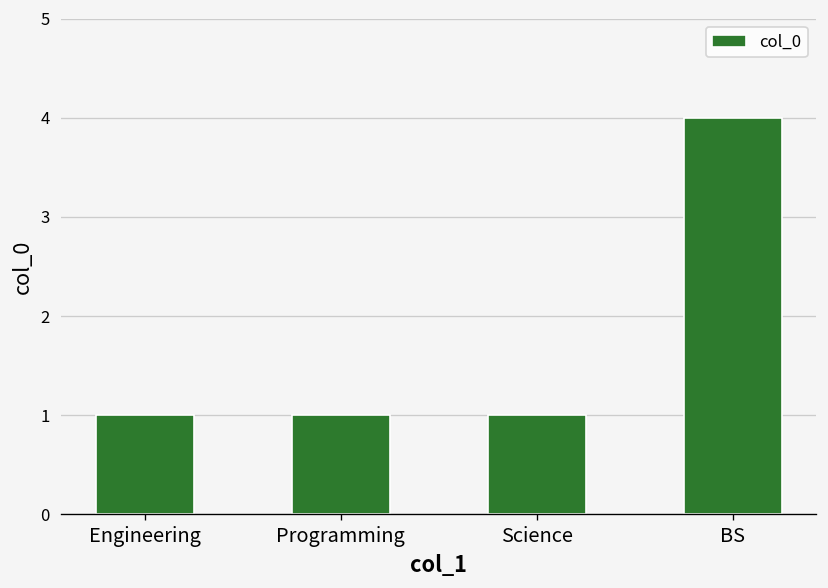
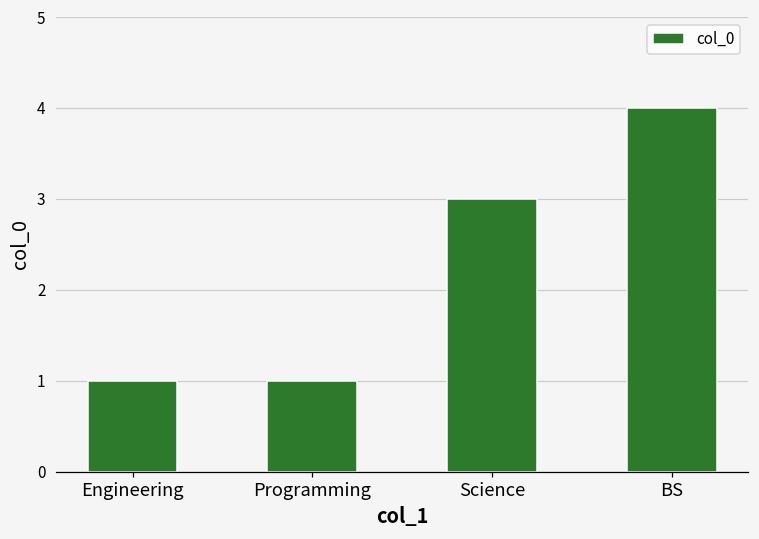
  {
    "Engineering": 1,
    "Programming": 1,
-   "Science": 1,
+   "Science": 3,
    "BS": 4
  }
